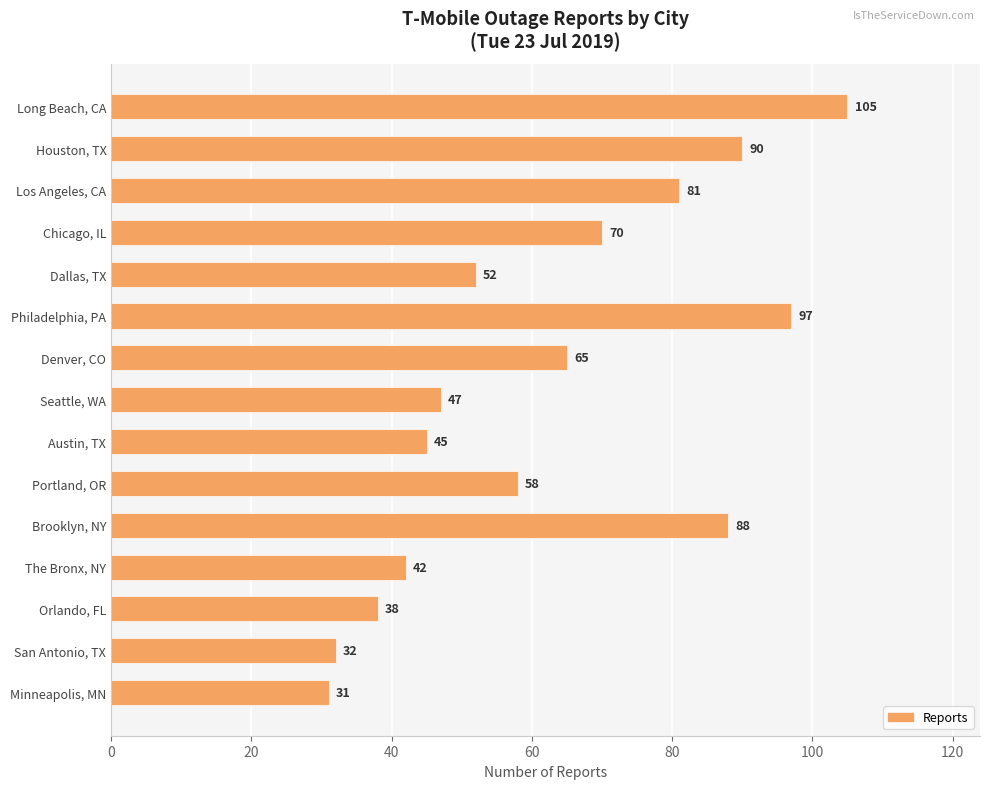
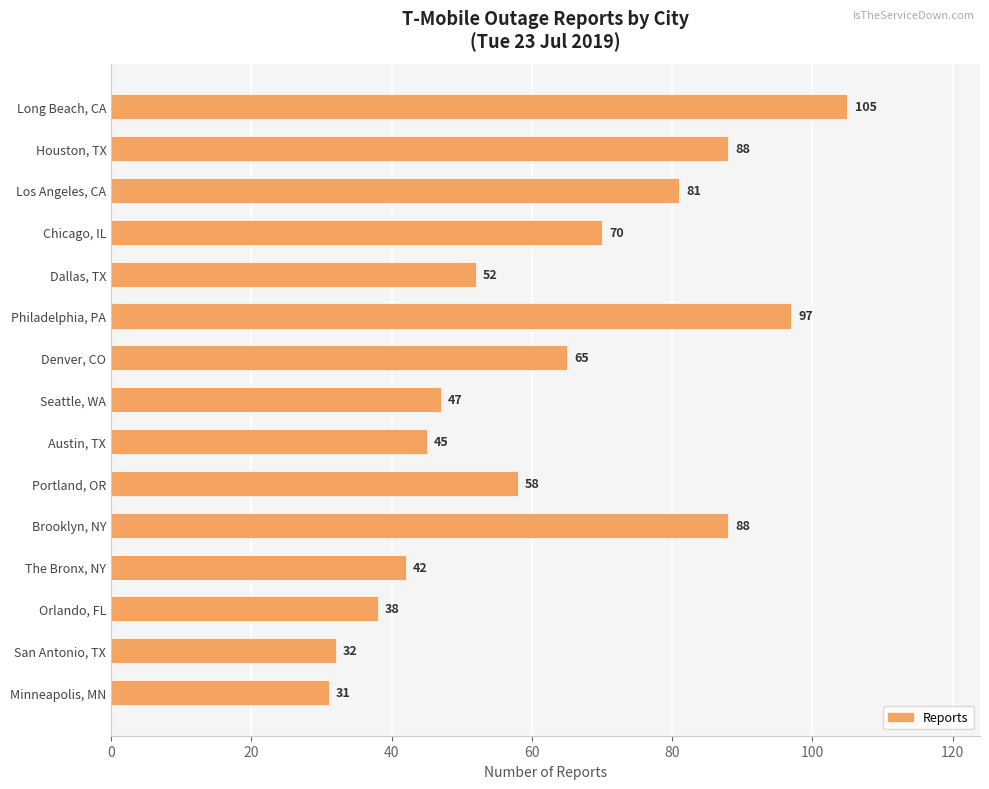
  {
    "Long Beach, CA": 105,
-   "Houston, TX": 90,
+   "Houston, TX": 88,
    "Los Angeles, CA": 81,
    "Chicago, IL": 70,
    "Dallas, TX": 52,
    "Philadelphia, PA": 97,
    "Denver, CO": 65,
    "Seattle, WA": 47,
    "Austin, TX": 45,
    "Portland, OR": 58,
    "Brooklyn, NY": 88,
    "The Bronx, NY": 42,
    "Orlando, FL": 38,
    "San Antonio, TX": 32,
    "Minneapolis, MN": 31
  }
